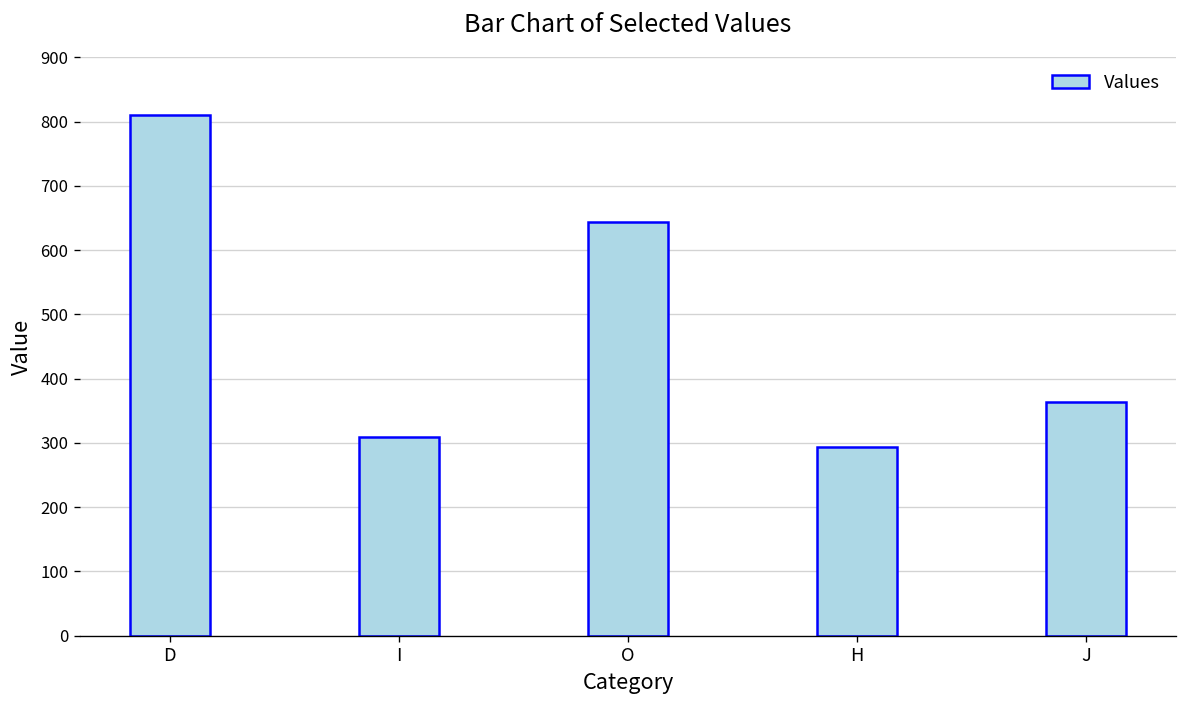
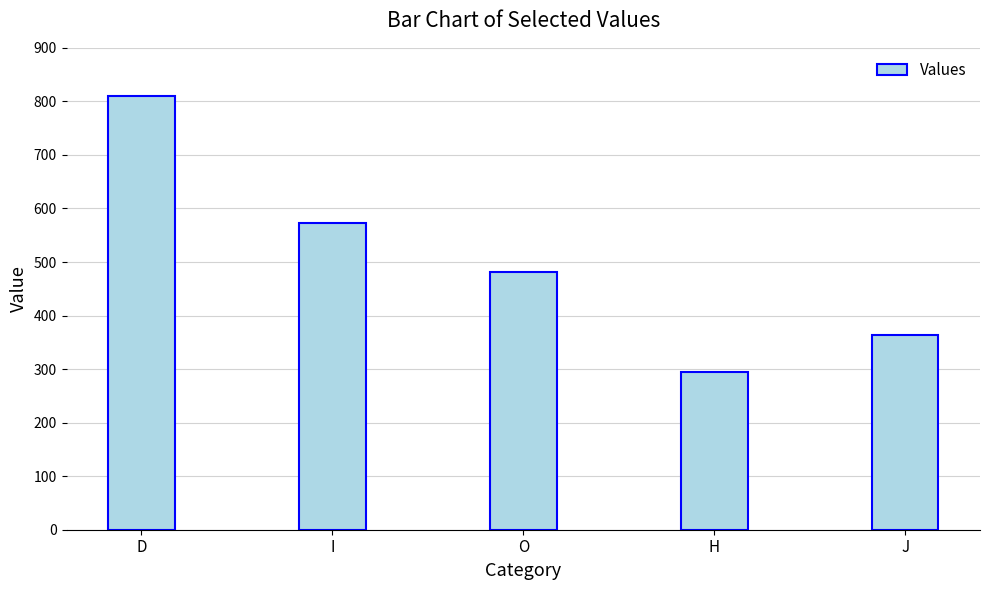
  {
    "D": 810,
-   "I": 310,
-   "O": 640,
+   "I": 570,
+   "O": 480,
    "H": 290,
    "J": 360
  }
